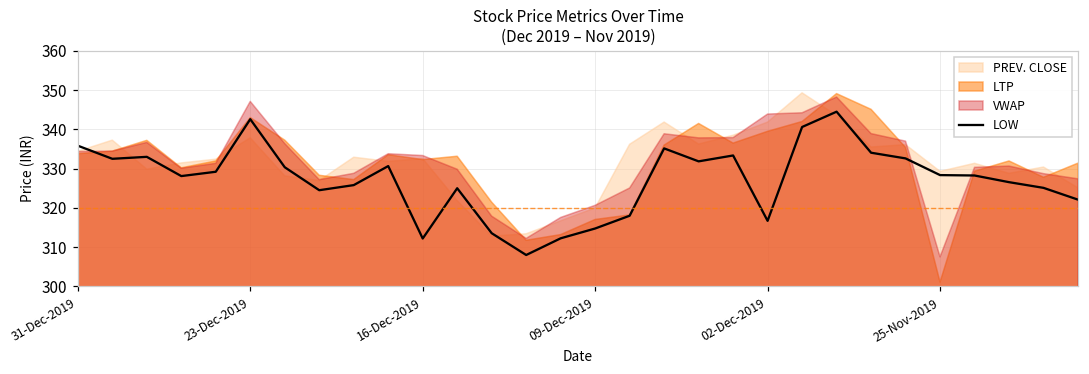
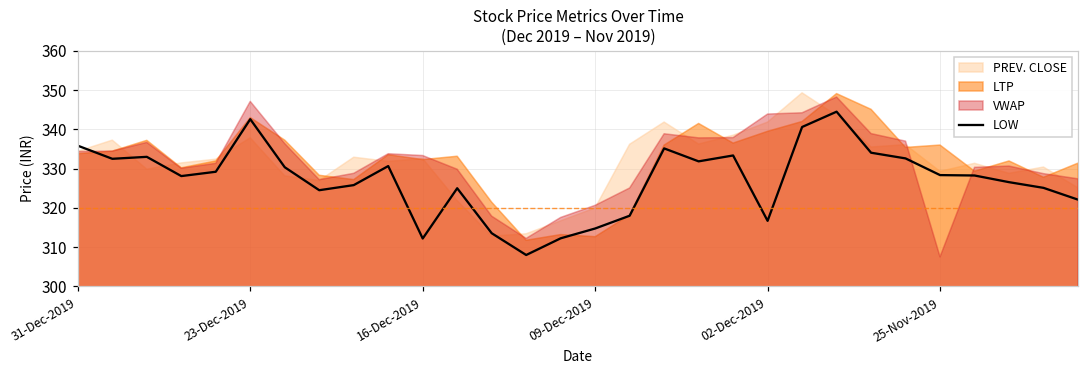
  {
    "LOW": {
      "31-Dec-2019": 336,
      "16-Dec-2019": 312,
      "09-Dec-2019": 315,
      "02-Dec-2019": 317,
      "25-Nov-2019": 328
    },
    "PREV. CLOSE": {
      "23-Dec-2019": 338,
      "02-Dec-2019": 342,
      "25-Nov-2019": 329
    },
    "LTP": {
-     "09-Dec-2019": 317,
+     "09-Dec-2019": 313,
      "02-Dec-2019": 340,
-     "25-Nov-2019": 301
+     "25-Nov-2019": 336
    },
    "VWAP": {
      "23-Dec-2019": 347,
      "16-Dec-2019": 333,
      "02-Dec-2019": 344,
      "25-Nov-2019": 308
    }
  }
